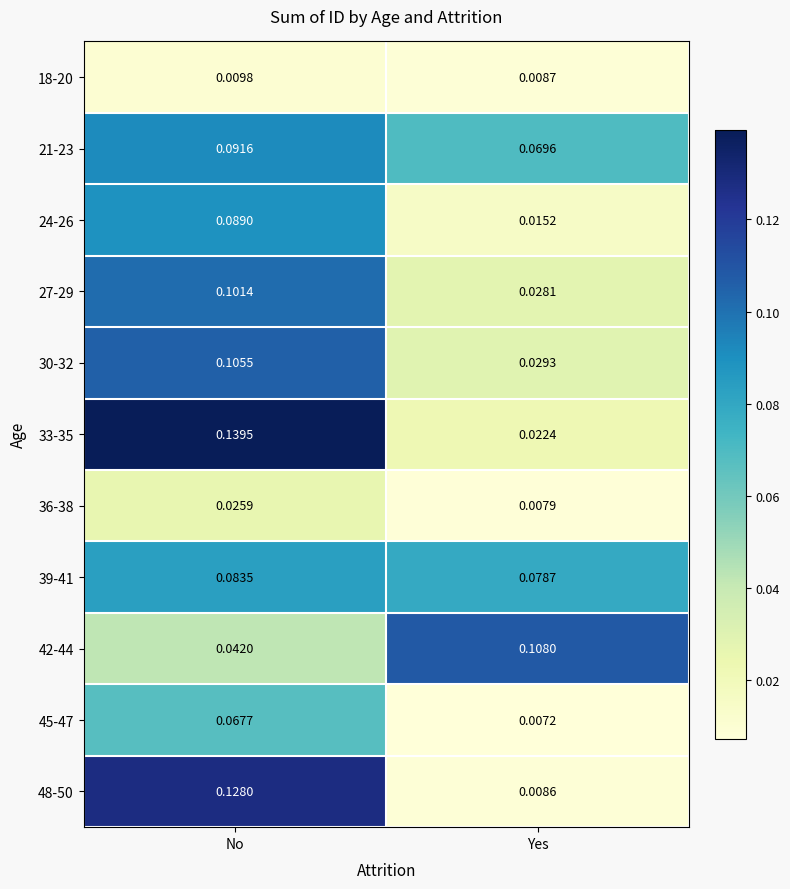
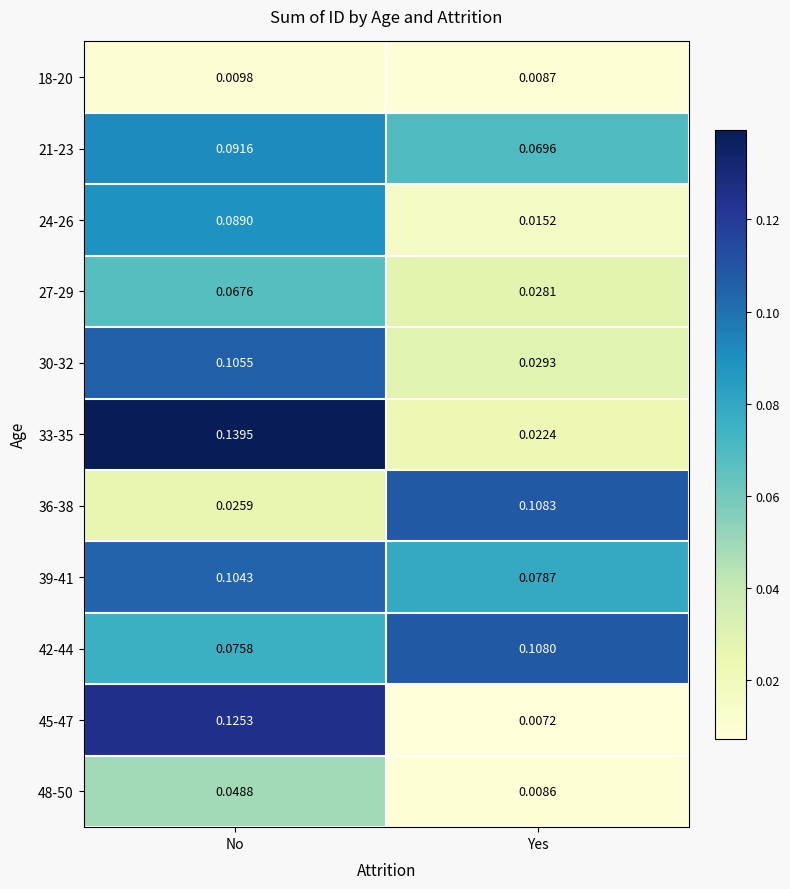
  {
    "18-20": {
      "No": 0.0098,
      "Yes": 0.0087
    },
    "21-23": {
      "No": 0.0916,
      "Yes": 0.0696
    },
    "24-26": {
      "No": 0.0890,
      "Yes": 0.0152
    },
    "27-29": {
-     "No": 0.1014,
+     "No": 0.0676,
      "Yes": 0.0281
    },
    "30-32": {
      "No": 0.1055,
      "Yes": 0.0293
    },
    "33-35": {
      "No": 0.1395,
      "Yes": 0.0224
    },
    "36-38": {
      "No": 0.0259,
-     "Yes": 0.0079
+     "Yes": 0.1083
    },
    "39-41": {
-     "No": 0.0835,
+     "No": 0.1043,
      "Yes": 0.0787
    },
    "42-44": {
-     "No": 0.0420,
+     "No": 0.0758,
      "Yes": 0.1080
    },
    "45-47": {
-     "No": 0.0677,
+     "No": 0.1253,
      "Yes": 0.0072
    },
    "48-50": {
-     "No": 0.1280,
+     "No": 0.0488,
      "Yes": 0.0086
    }
  }
